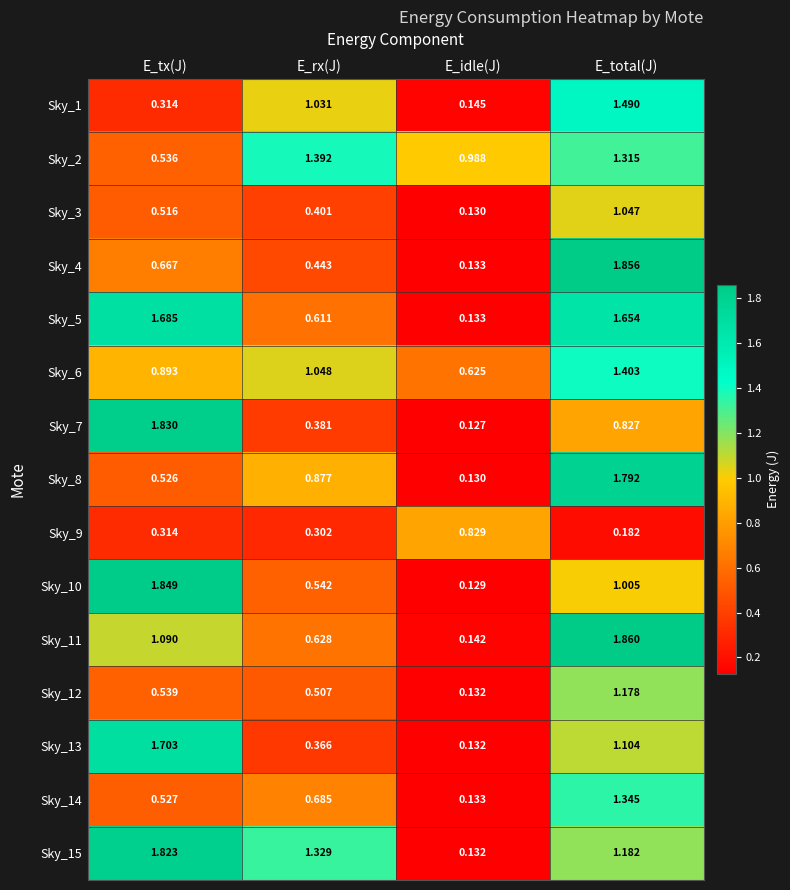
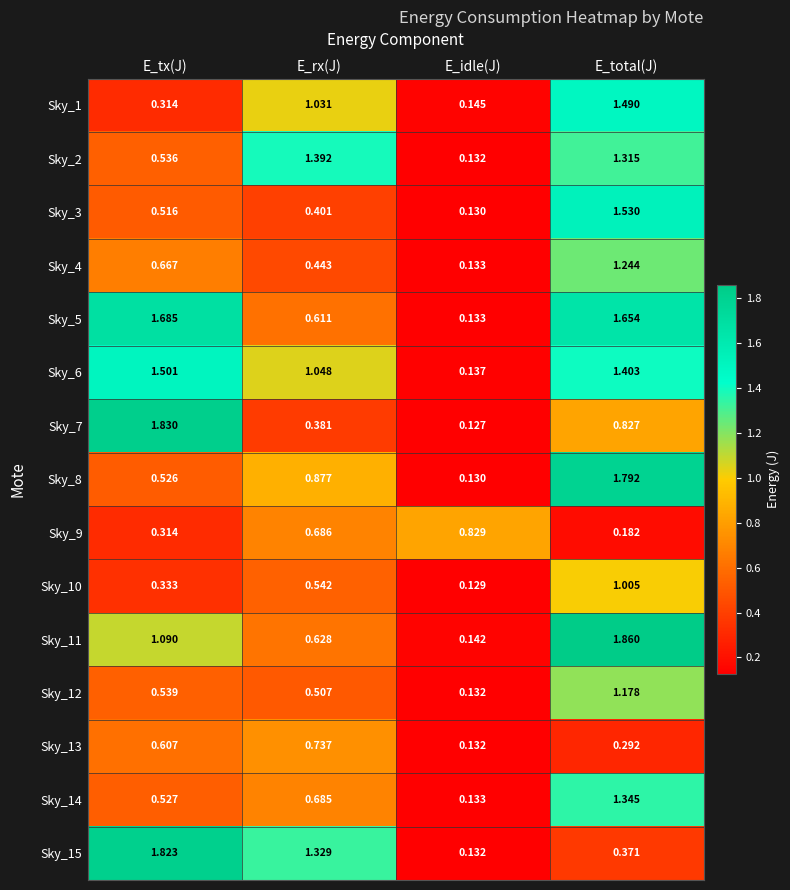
  {
    "Sky_1": {
      "E_tx(J)": 0.314,
      "E_rx(J)": 1.031,
      "E_idle(J)": 0.145,
      "E_total(J)": 1.490
    },
    "Sky_2": {
      "E_tx(J)": 0.536,
      "E_rx(J)": 1.392,
-     "E_idle(J)": 0.988,
+     "E_idle(J)": 0.132,
      "E_total(J)": 1.315
    },
    "Sky_3": {
      "E_tx(J)": 0.516,
      "E_rx(J)": 0.401,
      "E_idle(J)": 0.130,
-     "E_total(J)": 1.047
+     "E_total(J)": 1.530
    },
    "Sky_4": {
      "E_tx(J)": 0.667,
      "E_rx(J)": 0.443,
      "E_idle(J)": 0.133,
-     "E_total(J)": 1.856
+     "E_total(J)": 1.244
    },
    "Sky_5": {
      "E_tx(J)": 1.685,
      "E_rx(J)": 0.611,
      "E_idle(J)": 0.133,
      "E_total(J)": 1.654
    },
    "Sky_6": {
-     "E_tx(J)": 0.893,
+     "E_tx(J)": 1.501,
      "E_rx(J)": 1.048,
-     "E_idle(J)": 0.625,
+     "E_idle(J)": 0.137,
      "E_total(J)": 1.403
    },
    "Sky_7": {
      "E_tx(J)": 1.830,
      "E_rx(J)": 0.381,
      "E_idle(J)": 0.127,
      "E_total(J)": 0.827
    },
    "Sky_8": {
      "E_tx(J)": 0.526,
      "E_rx(J)": 0.877,
      "E_idle(J)": 0.130,
      "E_total(J)": 1.792
    },
    "Sky_9": {
      "E_tx(J)": 0.314,
-     "E_rx(J)": 0.302,
+     "E_rx(J)": 0.686,
      "E_idle(J)": 0.829,
      "E_total(J)": 0.182
    },
    "Sky_10": {
-     "E_tx(J)": 1.849,
+     "E_tx(J)": 0.333,
      "E_rx(J)": 0.542,
      "E_idle(J)": 0.129,
      "E_total(J)": 1.005
    },
    "Sky_11": {
      "E_tx(J)": 1.090,
      "E_rx(J)": 0.628,
      "E_idle(J)": 0.142,
      "E_total(J)": 1.860
    },
    "Sky_12": {
      "E_tx(J)": 0.539,
      "E_rx(J)": 0.507,
      "E_idle(J)": 0.132,
      "E_total(J)": 1.178
    },
    "Sky_13": {
-     "E_tx(J)": 1.703,
-     "E_rx(J)": 0.366,
+     "E_tx(J)": 0.607,
+     "E_rx(J)": 0.737,
      "E_idle(J)": 0.132,
-     "E_total(J)": 1.104
+     "E_total(J)": 0.292
    },
    "Sky_14": {
      "E_tx(J)": 0.527,
      "E_rx(J)": 0.685,
      "E_idle(J)": 0.133,
      "E_total(J)": 1.345
    },
    "Sky_15": {
      "E_tx(J)": 1.823,
      "E_rx(J)": 1.329,
      "E_idle(J)": 0.132,
-     "E_total(J)": 1.182
+     "E_total(J)": 0.371
    }
  }
